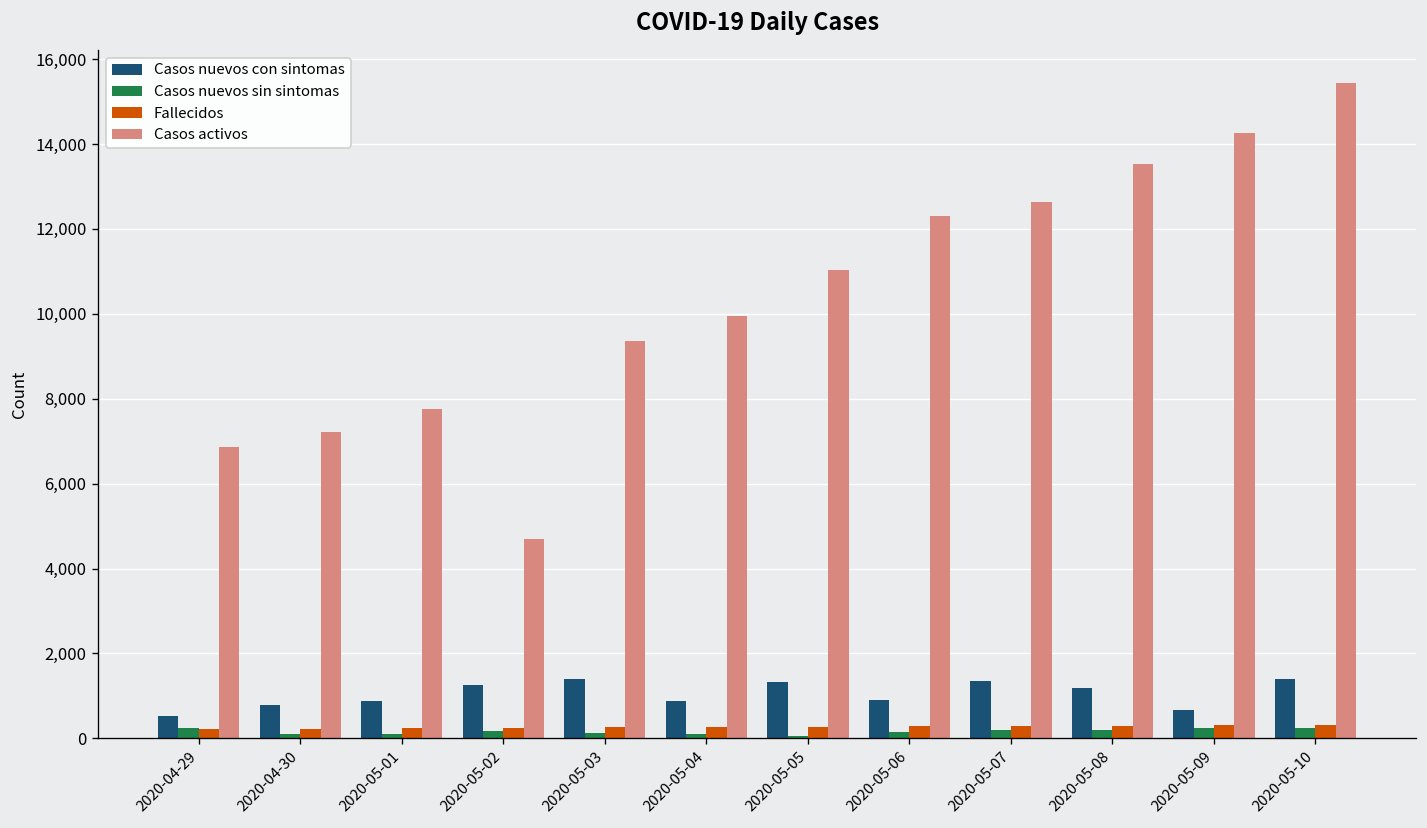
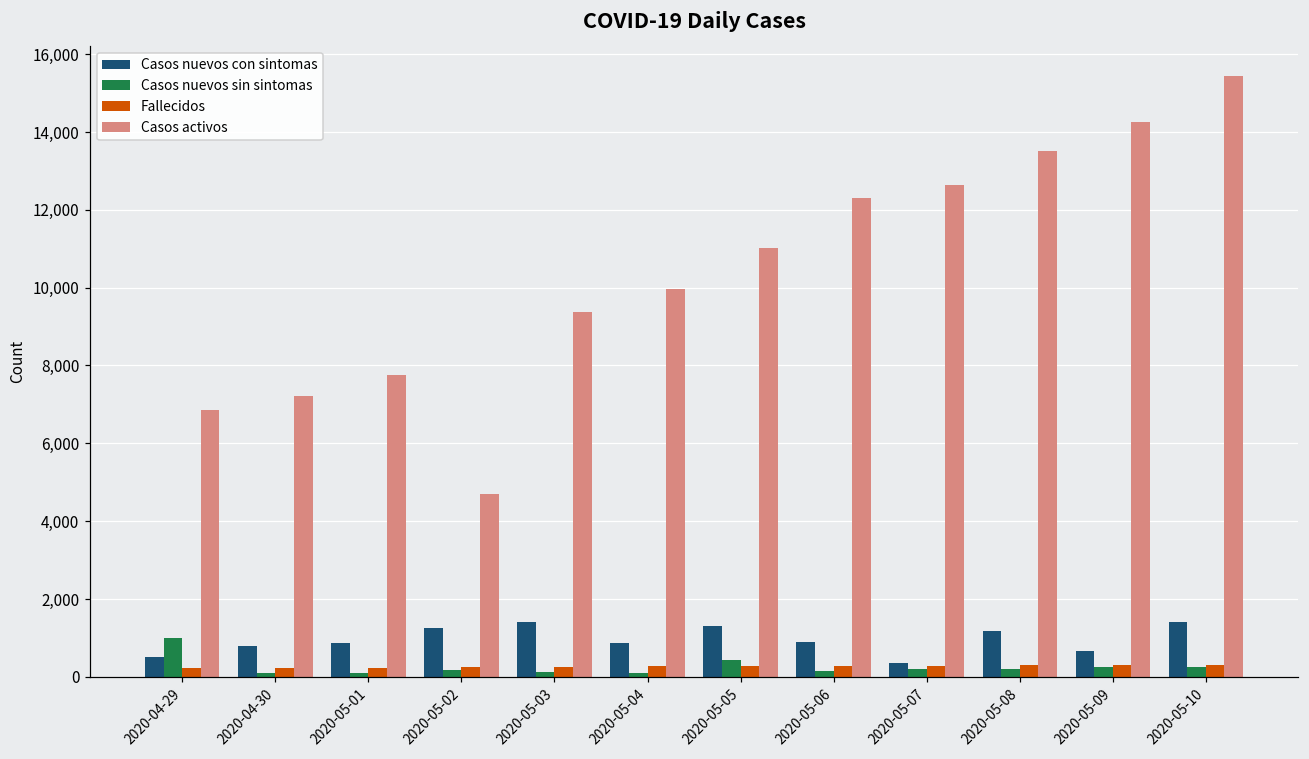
  {
    "Casos nuevos con sintomas": {
      "2020-04-29": "500",
      "2020-04-30": "800",
      "2020-05-01": "900",
      "2020-05-02": "1,200",
      "2020-05-03": "1,400",
      "2020-05-04": "900",
      "2020-05-05": "1,300",
      "2020-05-06": "900",
-     "2020-05-07": "1,300",
+     "2020-05-07": "300",
      "2020-05-08": "1,200",
      "2020-05-09": "700",
      "2020-05-10": "1,400"
    },
    "Casos nuevos sin sintomas": {
-     "2020-04-29": "300",
+     "2020-04-29": "1,000",
      "2020-04-30": "100",
      "2020-05-01": "100",
      "2020-05-02": "200",
      "2020-05-03": "100",
      "2020-05-04": "100",
-     "2020-05-05": "100",
+     "2020-05-05": "400",
      "2020-05-06": "100",
      "2020-05-07": "200",
      "2020-05-08": "200",
      "2020-05-09": "200",
      "2020-05-10": "200"
    },
    "Fallecidos": {
      "2020-04-29": "200",
      "2020-04-30": "200",
      "2020-05-01": "200",
      "2020-05-02": "200",
      "2020-05-03": "300",
      "2020-05-04": "300",
      "2020-05-05": "300",
      "2020-05-06": "300",
      "2020-05-07": "300",
      "2020-05-08": "300",
      "2020-05-09": "300",
      "2020-05-10": "300"
    },
    "Casos activos": {
      "2020-04-29": "6,900",
      "2020-04-30": "7,200",
      "2020-05-01": "7,800",
      "2020-05-02": "4,700",
      "2020-05-03": "9,400",
      "2020-05-04": "10,000",
      "2020-05-05": "11,000",
      "2020-05-06": "12,300",
      "2020-05-07": "12,600",
      "2020-05-08": "13,500",
      "2020-05-09": "14,200",
      "2020-05-10": "15,400"
    }
  }
